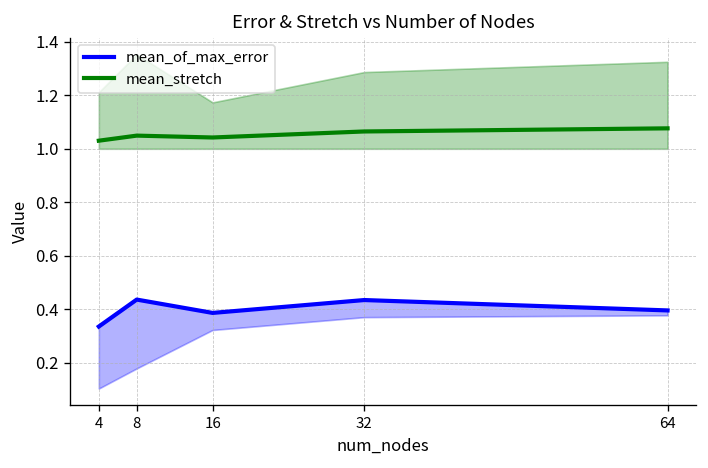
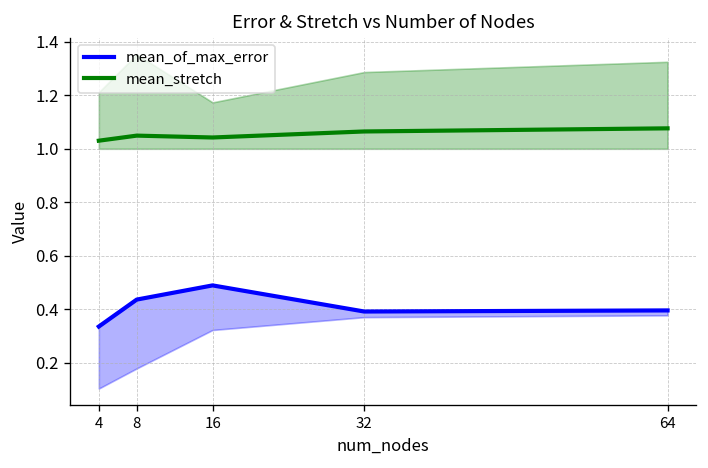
  {
    "mean_of_max_error": {
      "4": 0.33,
      "8": 0.44,
-     "16": 0.39,
-     "32": 0.43,
+     "16": 0.49,
+     "32": 0.39,
      "64": 0.40
    }
  }
